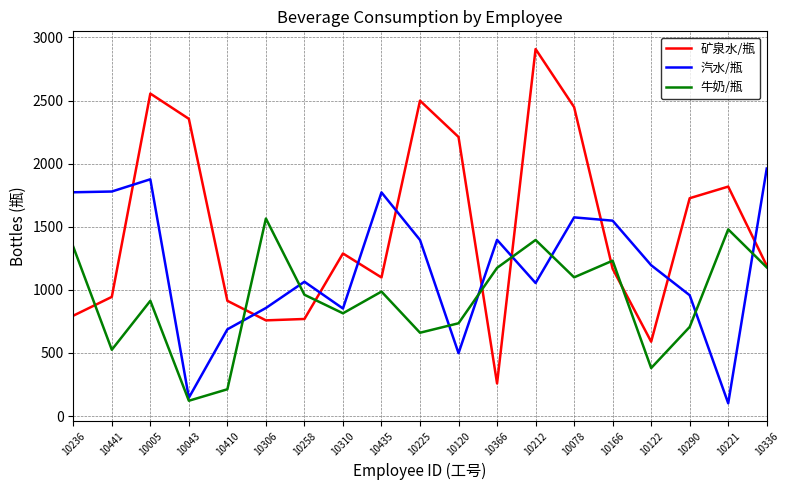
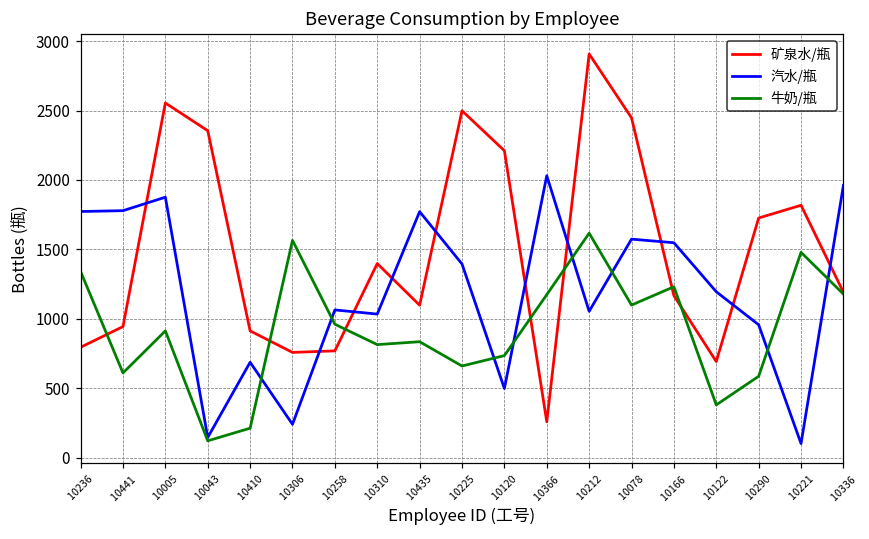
  {
    "矿泉水/瓶": {
      "10236": 800,
      "10441": 940,
      "10005": 2560,
      "10043": 2360,
      "10410": 910,
      "10306": 760,
      "10258": 770,
-     "10310": 1290,
+     "10310": 1400,
      "10435": 1100,
      "10225": 2500,
      "10120": 2210,
      "10366": 260,
      "10212": 2910,
      "10078": 2450,
      "10166": 1170,
-     "10122": 590,
+     "10122": 690,
      "10290": 1730,
      "10221": 1820
    },
    "汽水/瓶": {
      "10236": 1770,
      "10441": 1780,
      "10005": 1880,
      "10043": 150,
      "10410": 690,
-     "10306": 860,
+     "10306": 240,
      "10258": 1060,
-     "10310": 850,
+     "10310": 1030,
      "10435": 1770,
      "10225": 1400,
      "10120": 500,
-     "10366": 1400,
+     "10366": 2030,
      "10212": 1050,
      "10078": 1570,
      "10166": 1550,
      "10122": 1200,
      "10290": 960,
      "10221": 100,
      "10336": 1960
    },
    "牛奶/瓶": {
      "10236": 1340,
-     "10441": 530,
+     "10441": 610,
      "10005": 910,
      "10043": 120,
      "10410": 210,
      "10306": 1570,
      "10258": 960,
      "10310": 810,
-     "10435": 990,
+     "10435": 840,
      "10225": 660,
      "10120": 740,
      "10366": 1170,
-     "10212": 1400,
+     "10212": 1620,
      "10078": 1100,
      "10166": 1230,
      "10122": 380,
-     "10290": 710,
+     "10290": 590,
      "10221": 1480
    }
  }
